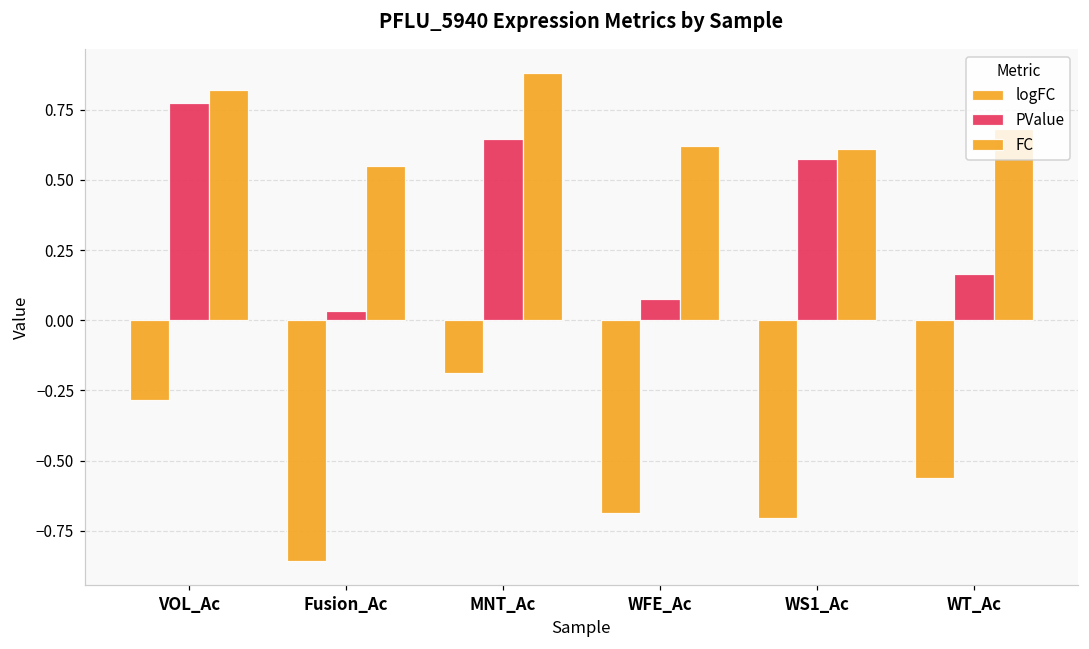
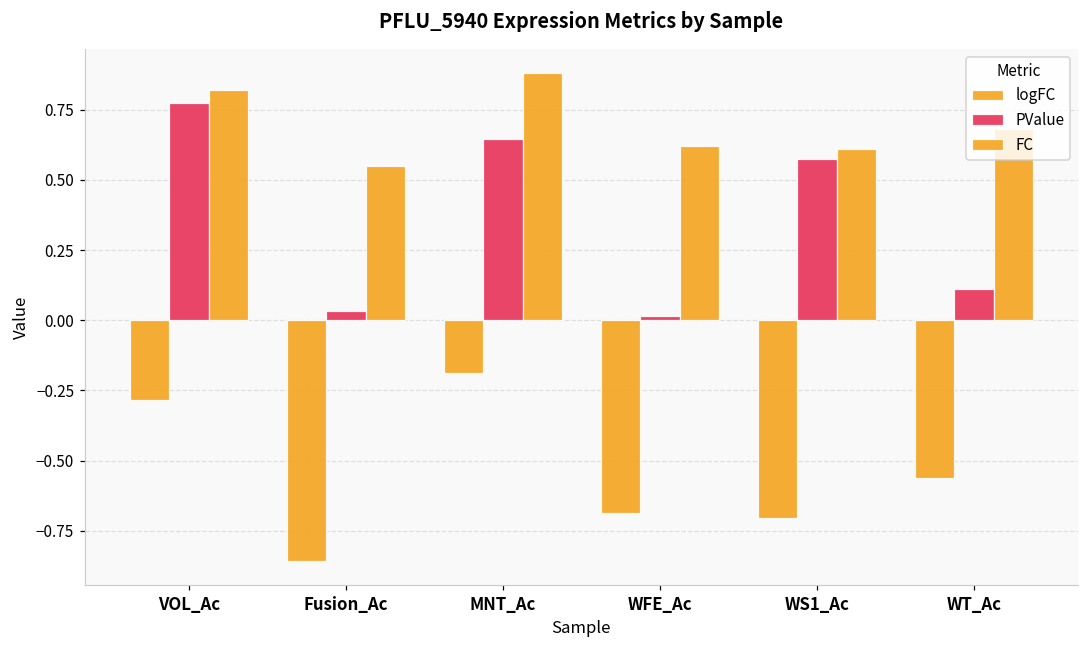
  {
    "PValue": {
      "VOL_Ac": 0.77,
      "Fusion_Ac": 0.03,
      "MNT_Ac": 0.65,
-     "WFE_Ac": 0.08,
+     "WFE_Ac": 0.02,
      "WS1_Ac": 0.58,
-     "WT_Ac": 0.16
+     "WT_Ac": 0.11
    }
  }
